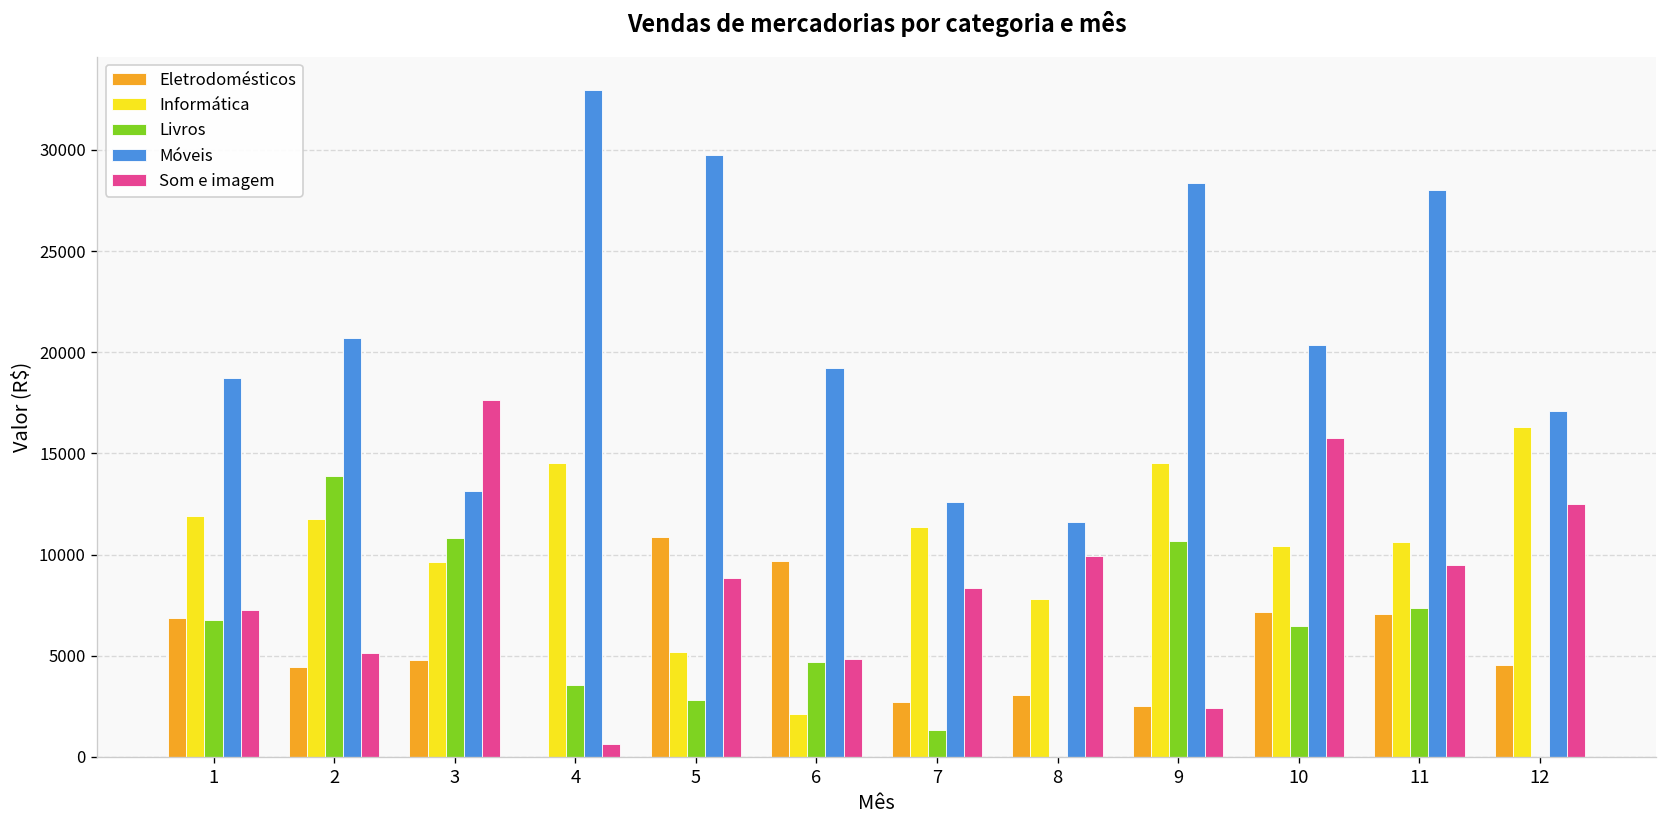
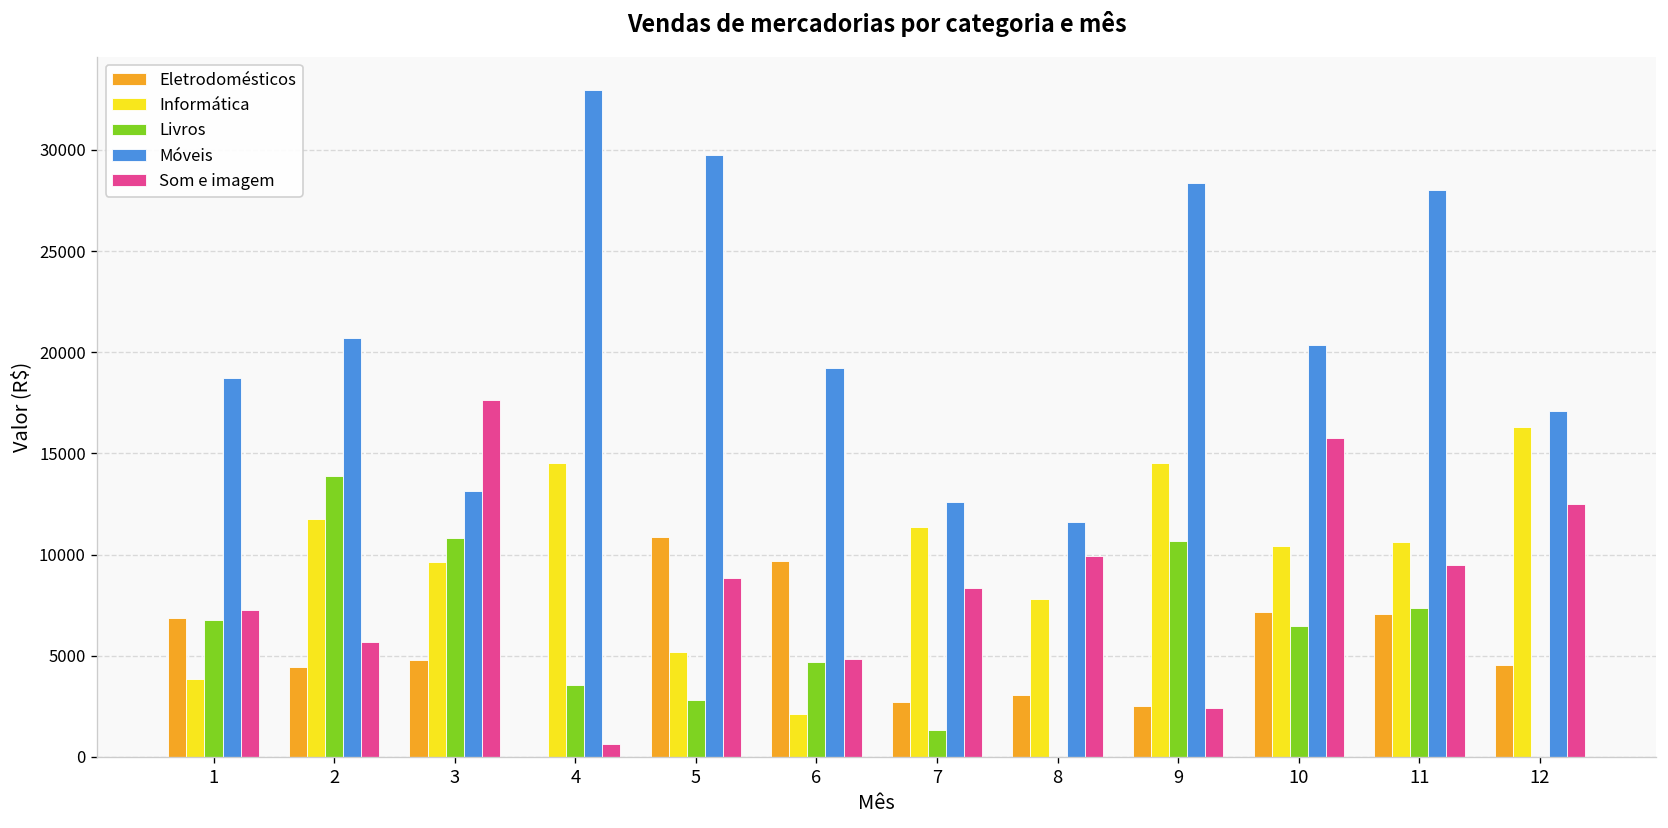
  {
    "Eletrodomésticos": {
      "1": 6900,
      "2": 4500,
      "3": 4800,
      "4": 0,
      "5": 10900,
      "6": 9700,
      "7": 2700,
      "8": 3100,
      "9": 2500,
      "10": 7100,
      "11": 7000,
      "12": 4600
    },
    "Informática": {
-     "1": 11900,
+     "1": 3800,
      "2": 11800,
      "3": 9700,
      "4": 14500,
      "5": 5200,
      "6": 2100,
      "7": 11400,
      "8": 7800,
      "9": 14500,
      "10": 10400,
      "11": 10600,
      "12": 16300
    },
    "Livros": {
      "1": 6800,
      "2": 13900,
      "3": 10800,
      "4": 3500,
      "5": 2800,
      "6": 4700,
      "7": 1300,
      "8": 0,
      "9": 10700,
      "10": 6500,
      "11": 7400,
      "12": 0
    },
    "Móveis": {
      "1": 18700,
      "2": 20700,
      "3": 13200,
      "4": 33000,
      "5": 29700,
      "6": 19200,
      "7": 12600,
      "8": 11600,
      "9": 28400,
      "10": 20300,
      "11": 28000,
      "12": 17100
    },
    "Som e imagem": {
      "1": 7300,
-     "2": 5100,
+     "2": 5700,
      "3": 17600,
      "4": 600,
      "5": 8900,
      "6": 4800,
      "7": 8300,
      "8": 10000,
      "9": 2400,
      "10": 15800,
      "11": 9500,
      "12": 12500
    }
  }
